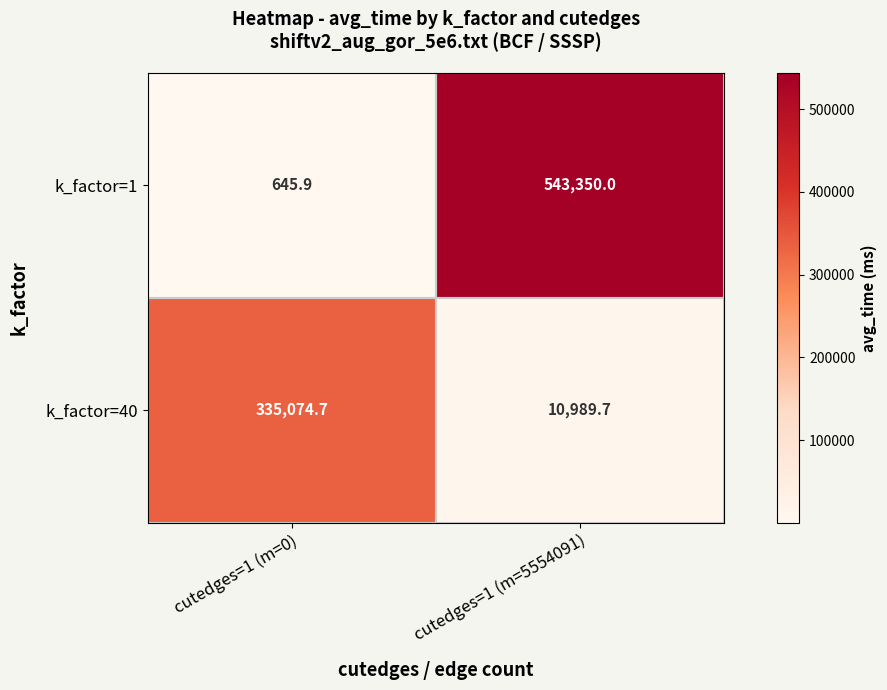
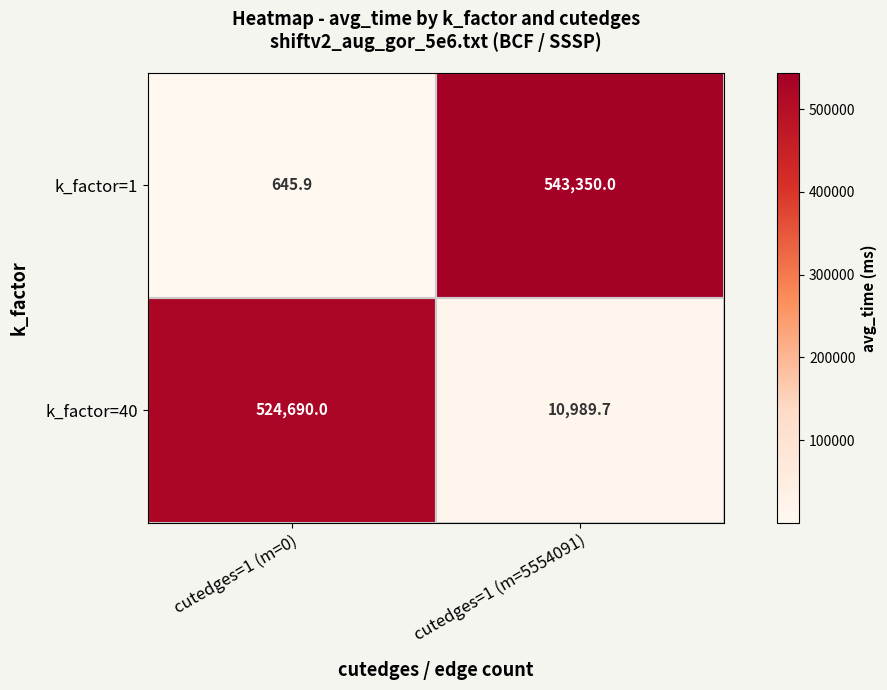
  {
    "k_factor=1": {
      "cutedges=1 (m=0)": "645.9",
      "cutedges=1 (m=5554091)": "543,350.0"
    },
    "k_factor=40": {
-     "cutedges=1 (m=0)": "335,074.7",
+     "cutedges=1 (m=0)": "524,690.0",
      "cutedges=1 (m=5554091)": "10,989.7"
    }
  }
